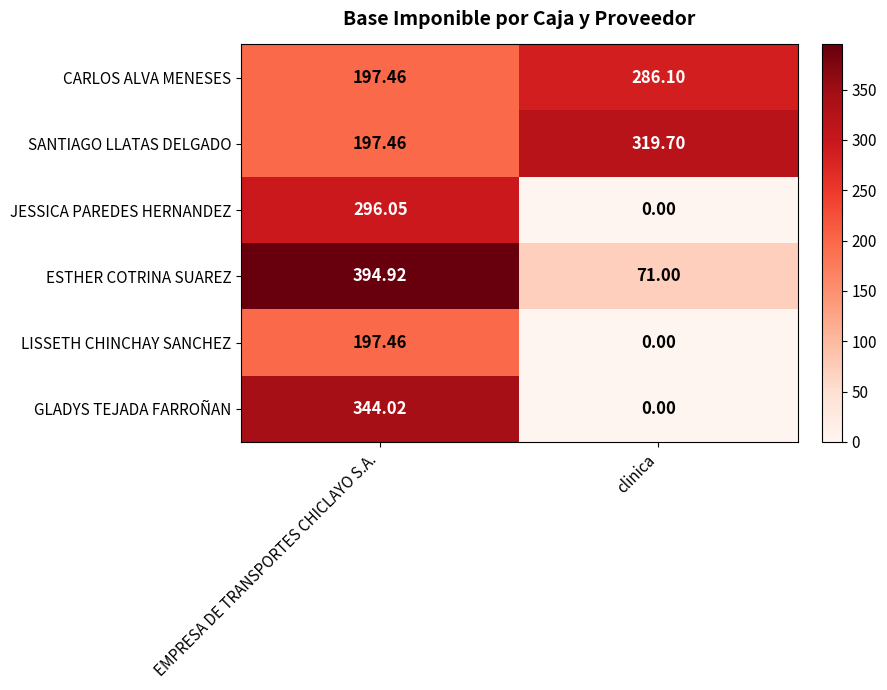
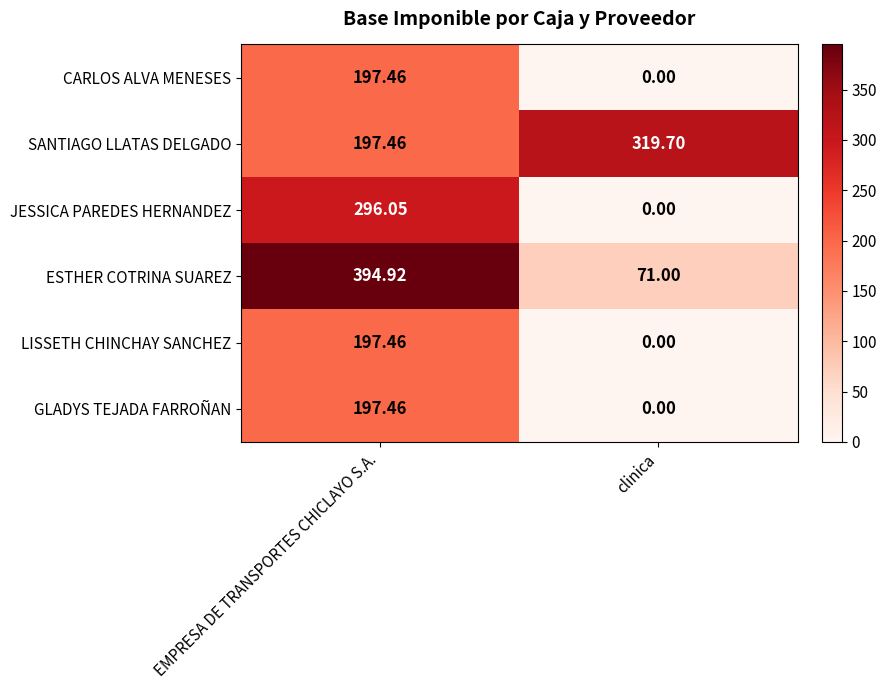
  {
    "CARLOS ALVA MENESES": {
      "EMPRESA DE TRANSPORTES CHICLAYO S.A.": 197.46,
-     "clinica": 286.10
+     "clinica": 0.00
    },
    "SANTIAGO LLATAS DELGADO": {
      "EMPRESA DE TRANSPORTES CHICLAYO S.A.": 197.46,
      "clinica": 319.70
    },
    "JESSICA PAREDES HERNANDEZ": {
      "EMPRESA DE TRANSPORTES CHICLAYO S.A.": 296.05,
      "clinica": 0.00
    },
    "ESTHER COTRINA SUAREZ": {
      "EMPRESA DE TRANSPORTES CHICLAYO S.A.": 394.92,
      "clinica": 71.00
    },
    "LISSETH CHINCHAY SANCHEZ": {
      "EMPRESA DE TRANSPORTES CHICLAYO S.A.": 197.46,
      "clinica": 0.00
    },
    "GLADYS TEJADA FARROÑAN": {
-     "EMPRESA DE TRANSPORTES CHICLAYO S.A.": 344.02,
+     "EMPRESA DE TRANSPORTES CHICLAYO S.A.": 197.46,
      "clinica": 0.00
    }
  }
